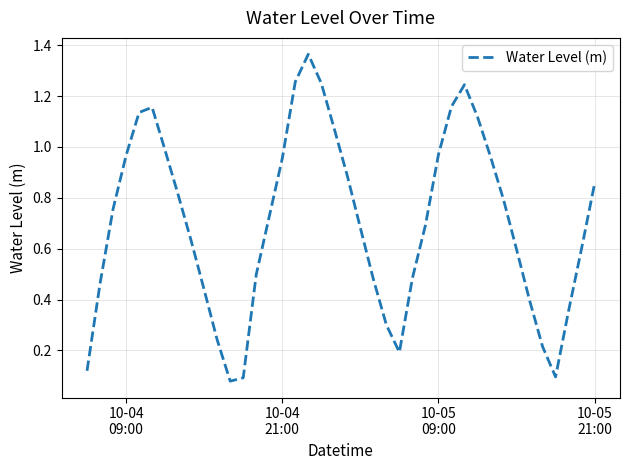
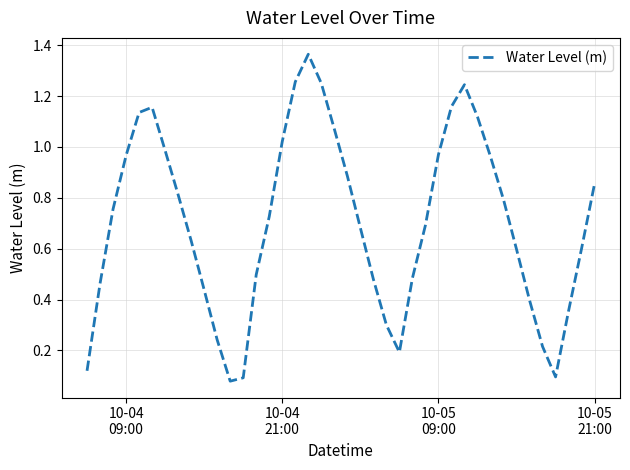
  {
    "10-04 09:00": 0.97,
-   "10-04 21:00": 0.95,
+   "10-04 21:00": 1.02,
    "10-05 09:00": 0.97,
    "10-05 21:00": 0.86
  }
